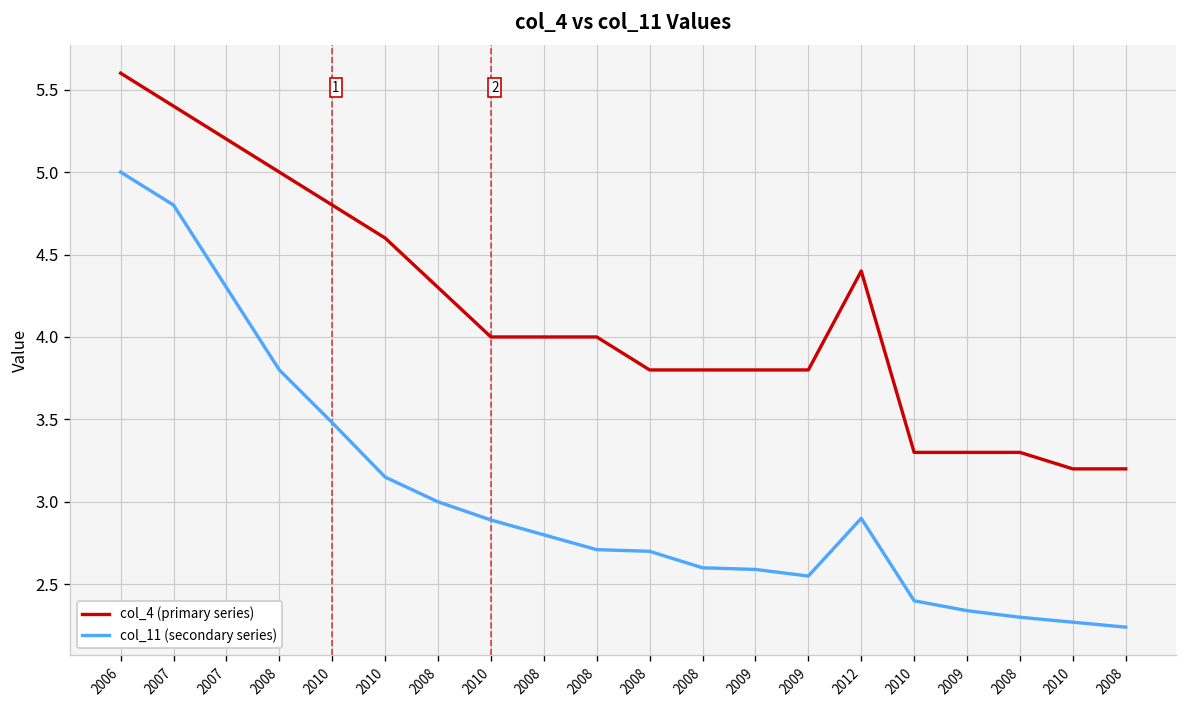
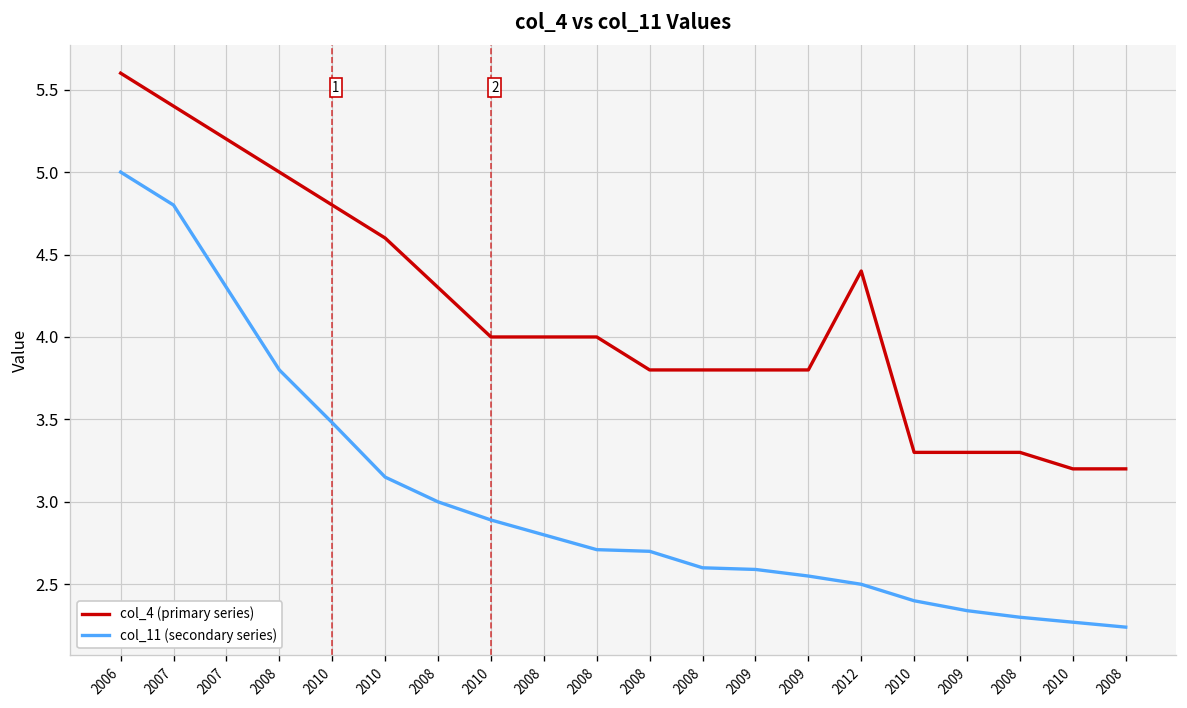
  {
    "col_4 (primary series)": {
      "2006": 5.6,
      "2012": 4.4
    },
    "col_11 (secondary series)": {
      "2006": 5.0,
-     "2012": 2.9
+     "2012": 2.5
    }
  }
